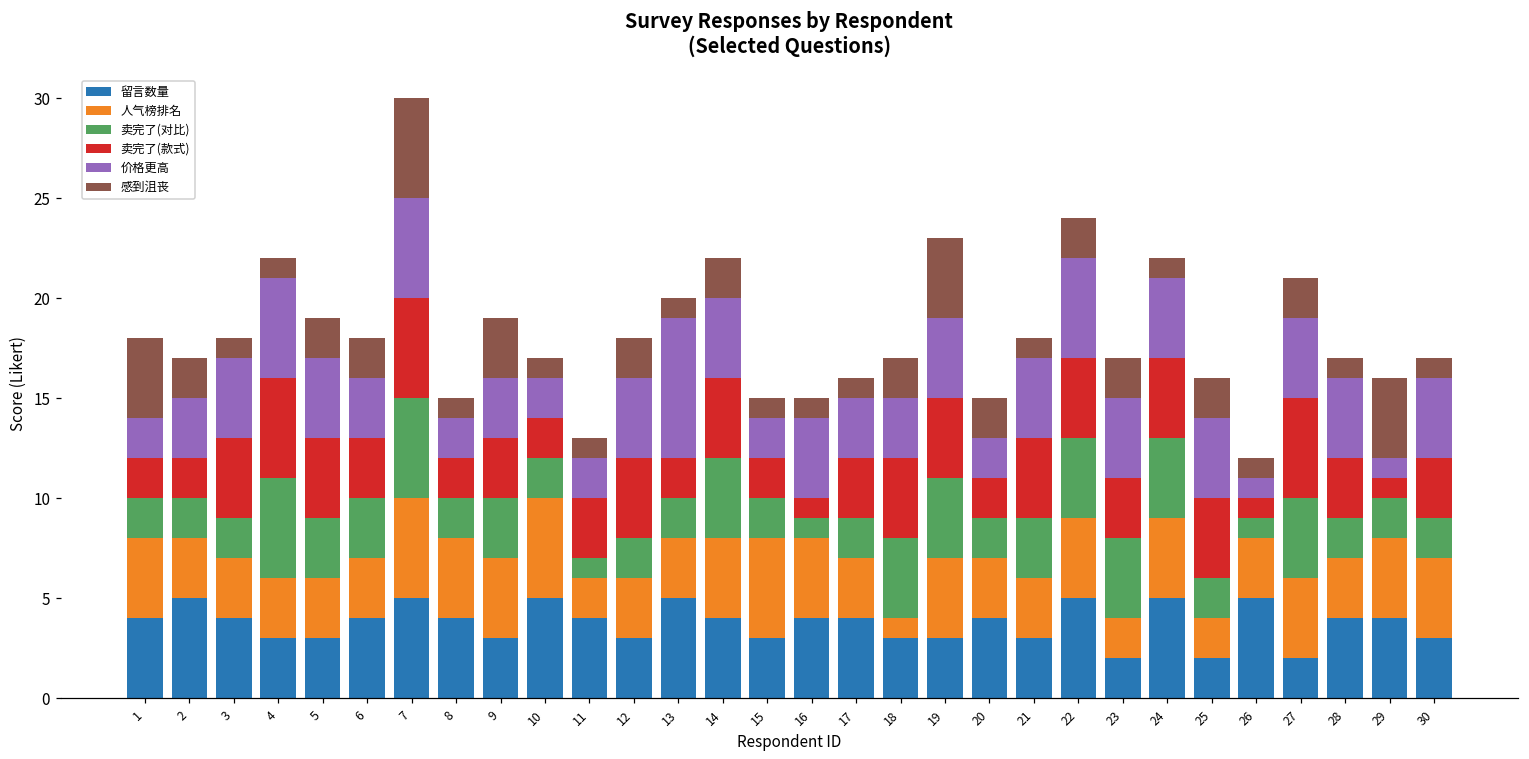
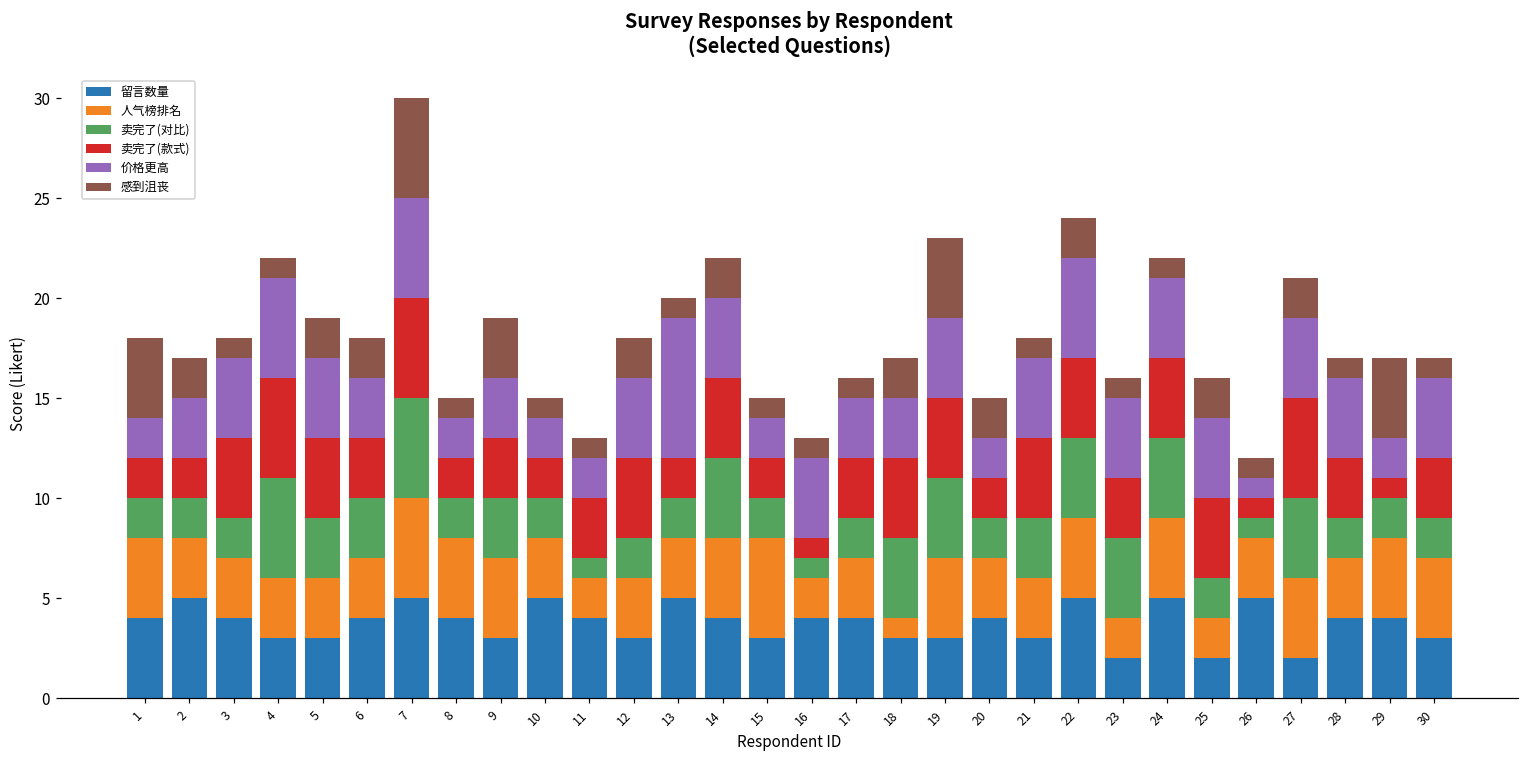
  {
    "留言数量": {
      "1": 4,
      "2": 5,
      "3": 4,
      "4": 3,
      "5": 3,
      "6": 4,
      "7": 5,
      "8": 4,
      "9": 3,
      "10": 5,
      "11": 4,
      "12": 3,
      "13": 5,
      "14": 4,
      "15": 3,
      "16": 4,
      "17": 4,
      "18": 3,
      "19": 3,
      "20": 4,
      "21": 3,
      "22": 5,
      "23": 2,
      "24": 5,
      "25": 2,
      "26": 5,
      "27": 2,
      "28": 4,
      "29": 4,
      "30": 3
    },
    "人气榜排名": {
      "1": 4,
      "2": 3,
      "3": 3,
      "4": 3,
      "5": 3,
      "6": 3,
      "7": 5,
      "8": 4,
      "9": 4,
-     "10": 5,
+     "10": 3,
      "11": 2,
      "12": 3,
      "13": 3,
      "14": 4,
      "15": 5,
-     "16": 4,
+     "16": 2,
      "17": 3,
      "18": 1,
      "19": 4,
      "20": 3,
      "21": 3,
      "22": 4,
      "23": 2,
      "24": 4,
      "25": 2,
      "26": 3,
      "27": 4,
      "28": 3,
      "29": 4,
      "30": 4
    },
    "卖完了(对比)": {
      "1": 2,
      "2": 2,
      "3": 2,
      "4": 5,
      "5": 3,
      "6": 3,
      "7": 5,
      "8": 2,
      "9": 3,
      "10": 2,
      "11": 1,
      "12": 2,
      "13": 2,
      "14": 4,
      "15": 2,
      "16": 1,
      "17": 2,
      "18": 4,
      "19": 4,
      "20": 2,
      "21": 3,
      "22": 4,
      "23": 4,
      "24": 4,
      "25": 2,
      "26": 1,
      "27": 4,
      "28": 2,
      "29": 2,
      "30": 2
    },
    "卖完了(款式)": {
      "1": 2,
      "2": 2,
      "3": 4,
      "4": 5,
      "5": 4,
      "6": 3,
      "7": 5,
      "8": 2,
      "9": 3,
      "10": 2,
      "11": 3,
      "12": 4,
      "13": 2,
      "14": 4,
      "15": 2,
      "16": 1,
      "17": 3,
      "18": 4,
      "19": 4,
      "20": 2,
      "21": 4,
      "22": 4,
      "23": 3,
      "24": 4,
      "25": 4,
      "26": 1,
      "27": 5,
      "28": 3,
      "29": 1,
      "30": 3
    },
    "价格更高": {
      "1": 2,
      "2": 3,
      "3": 4,
      "4": 5,
      "5": 4,
      "6": 3,
      "7": 5,
      "8": 2,
      "9": 3,
      "10": 2,
      "11": 2,
      "12": 4,
      "13": 7,
      "14": 4,
      "15": 2,
      "16": 4,
      "17": 3,
      "18": 3,
      "19": 4,
      "20": 2,
      "21": 4,
      "22": 5,
      "23": 4,
      "24": 4,
      "25": 4,
      "26": 1,
      "27": 4,
      "28": 4,
-     "29": 1,
+     "29": 2,
      "30": 4
    },
    "感到沮丧": {
      "1": 4,
      "2": 2,
      "3": 1,
      "4": 1,
      "5": 2,
      "6": 2,
      "7": 5,
      "8": 1,
      "9": 3,
      "10": 1,
      "11": 1,
      "12": 2,
      "13": 1,
      "14": 2,
      "15": 1,
      "16": 1,
      "17": 1,
      "18": 2,
      "19": 4,
      "20": 2,
      "21": 1,
      "22": 2,
-     "23": 2,
+     "23": 1,
      "24": 1,
      "25": 2,
      "26": 1,
      "27": 2,
      "28": 1,
      "29": 4,
      "30": 1
    }
  }
